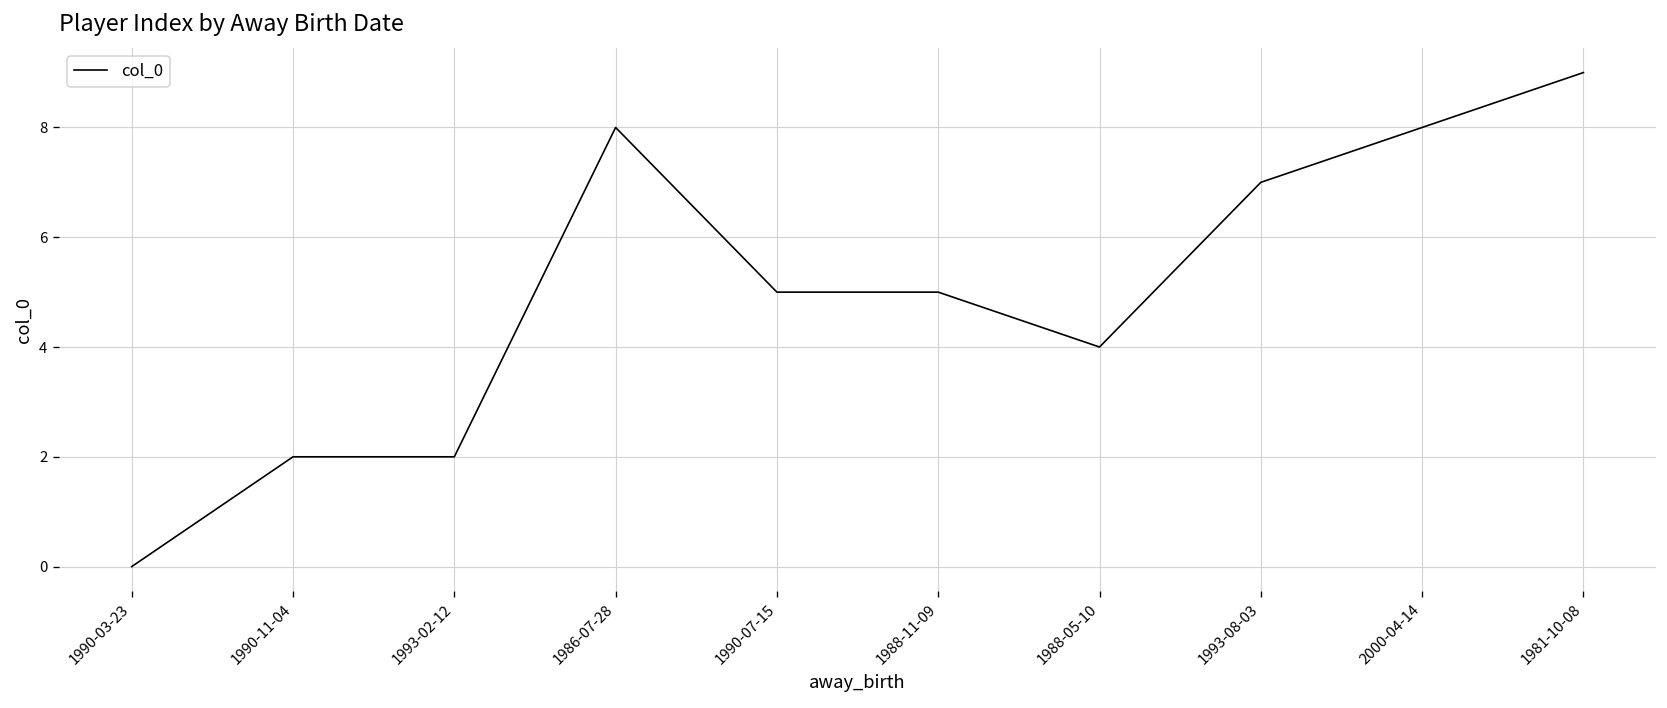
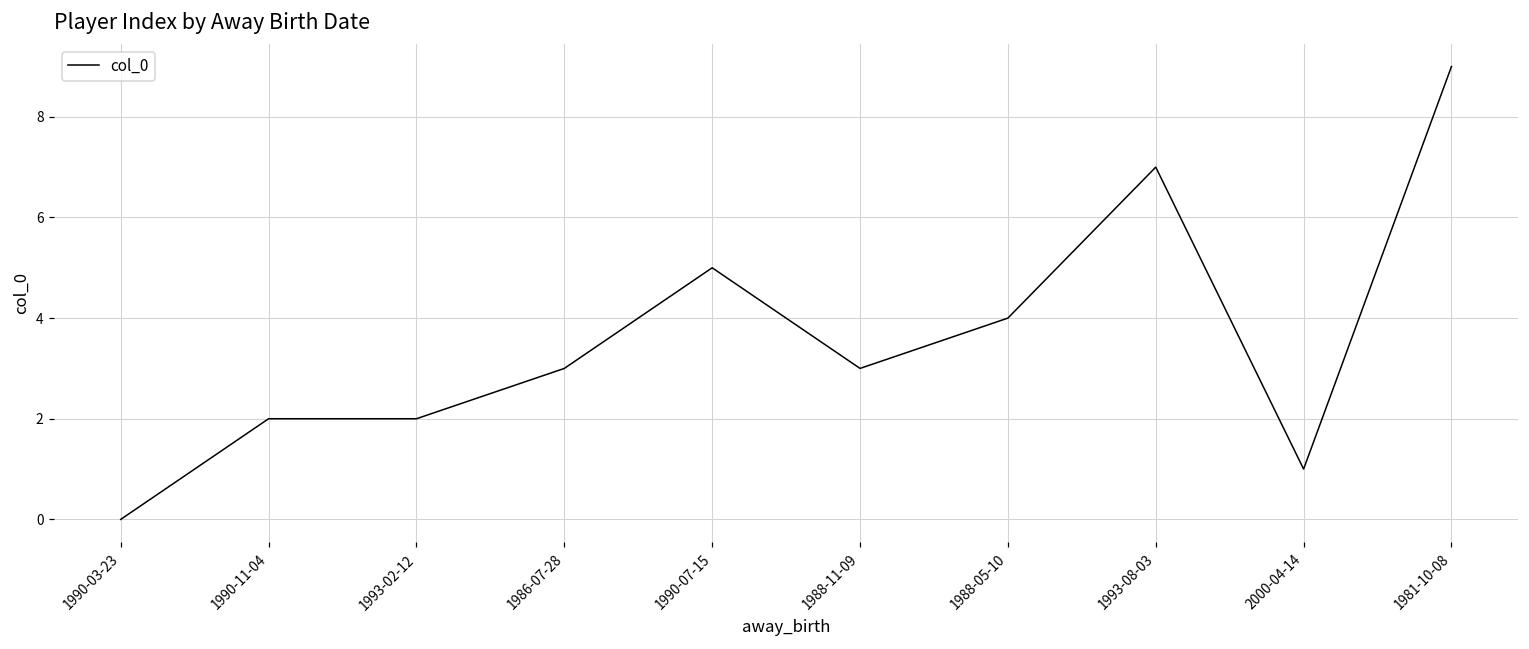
  {
    "1990-03-23": 0,
    "1990-11-04": 2,
    "1993-02-12": 2,
-   "1986-07-28": 8,
+   "1986-07-28": 3,
    "1990-07-15": 5,
-   "1988-11-09": 5,
+   "1988-11-09": 3,
    "1988-05-10": 4,
    "1993-08-03": 7,
-   "2000-04-14": 8,
+   "2000-04-14": 1,
    "1981-10-08": 9
  }
